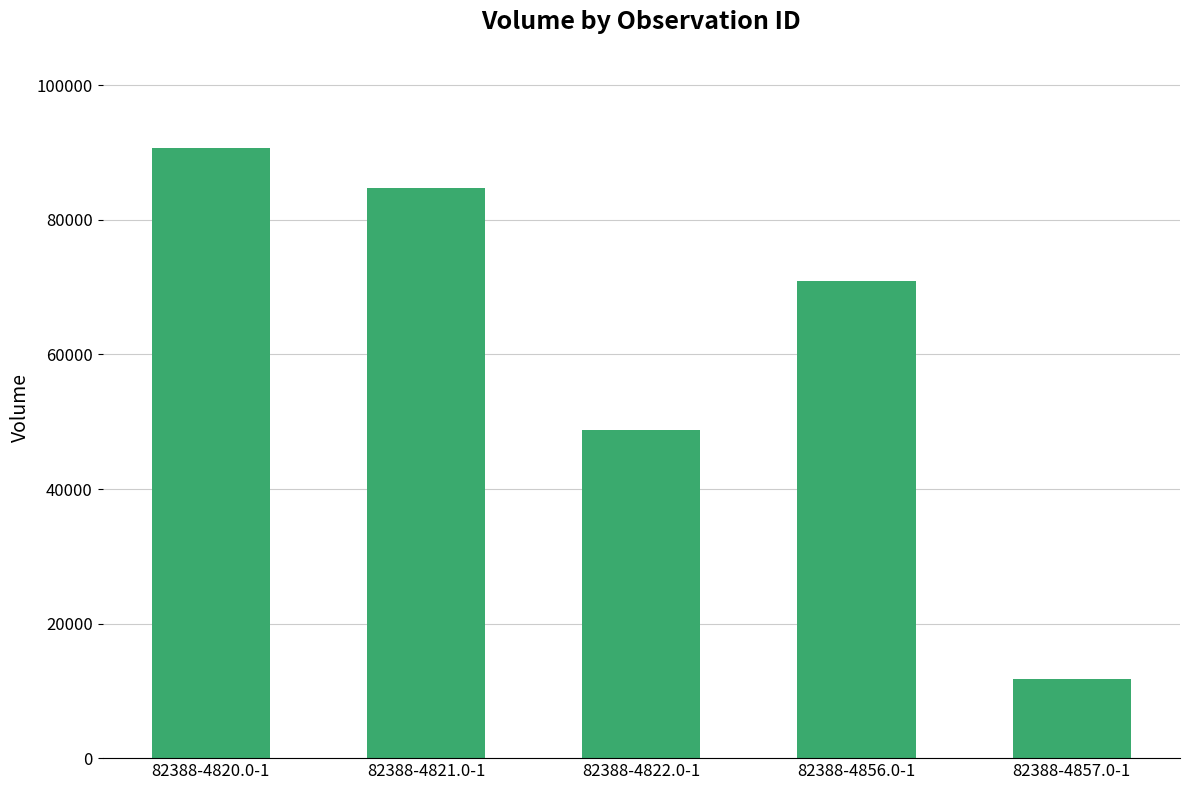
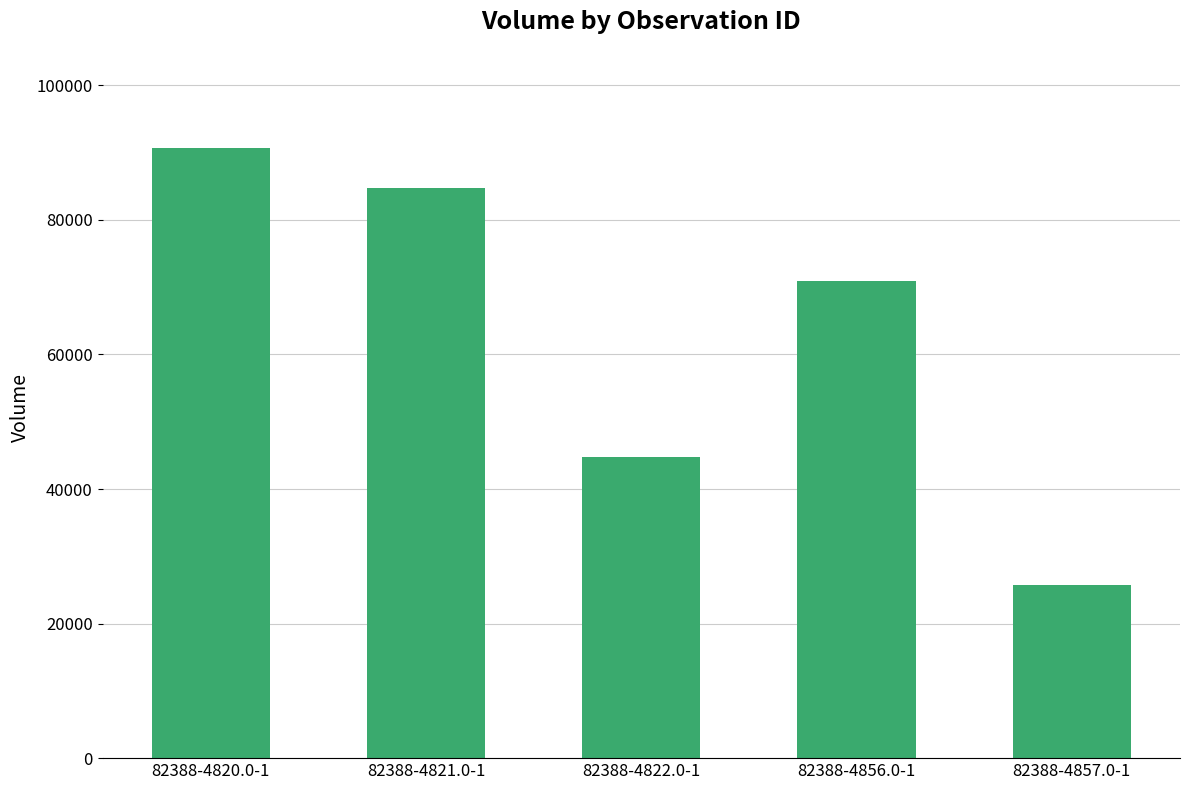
  {
    "82388-4820.0-1": 91000,
    "82388-4821.0-1": 85000,
-   "82388-4822.0-1": 49000,
+   "82388-4822.0-1": 45000,
    "82388-4856.0-1": 71000,
-   "82388-4857.0-1": 12000
+   "82388-4857.0-1": 26000
  }
